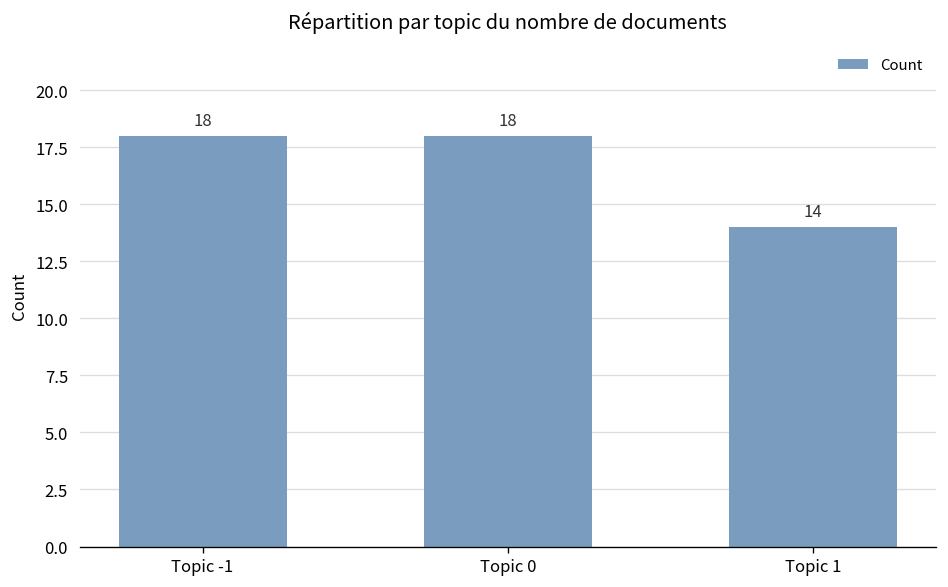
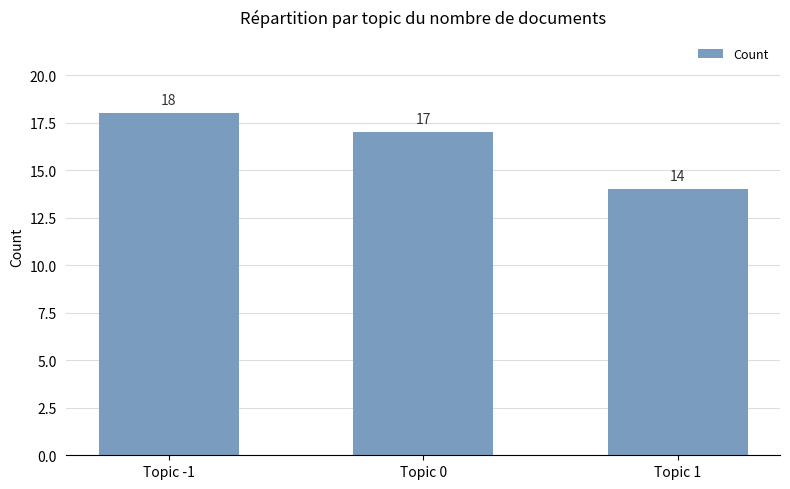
  {
    "Topic -1": 18,
-   "Topic 0": 18,
+   "Topic 0": 17,
    "Topic 1": 14
  }
